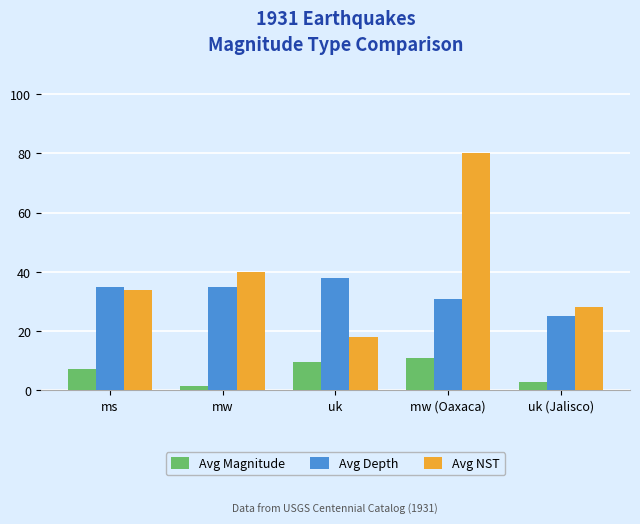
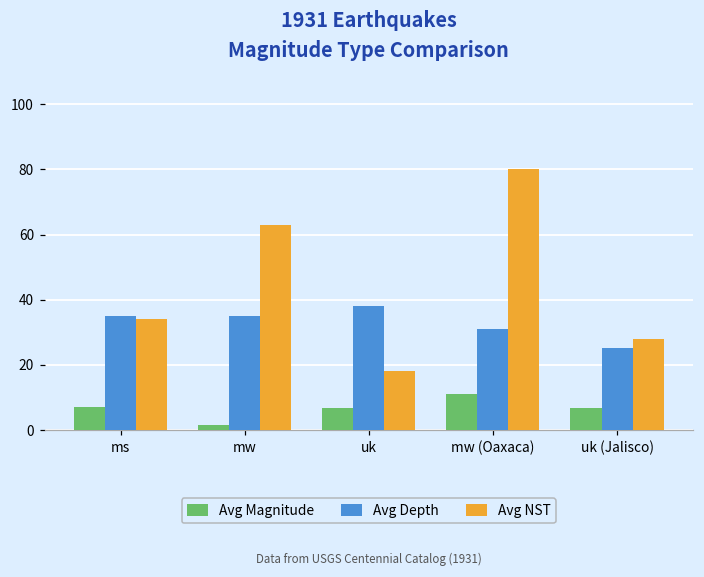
  {
    "Avg Magnitude": {
      "ms": 7,
      "mw": 2,
-     "uk": 10,
+     "uk": 7,
      "mw (Oaxaca)": 11,
-     "uk (Jalisco)": 3
+     "uk (Jalisco)": 7
    },
    "Avg Depth": {
      "ms": 35,
      "mw": 35,
      "uk": 38,
      "mw (Oaxaca)": 31,
      "uk (Jalisco)": 25
    },
    "Avg NST": {
      "ms": 34,
-     "mw": 40,
+     "mw": 63,
      "uk": 18,
      "mw (Oaxaca)": 80,
      "uk (Jalisco)": 28
    }
  }
